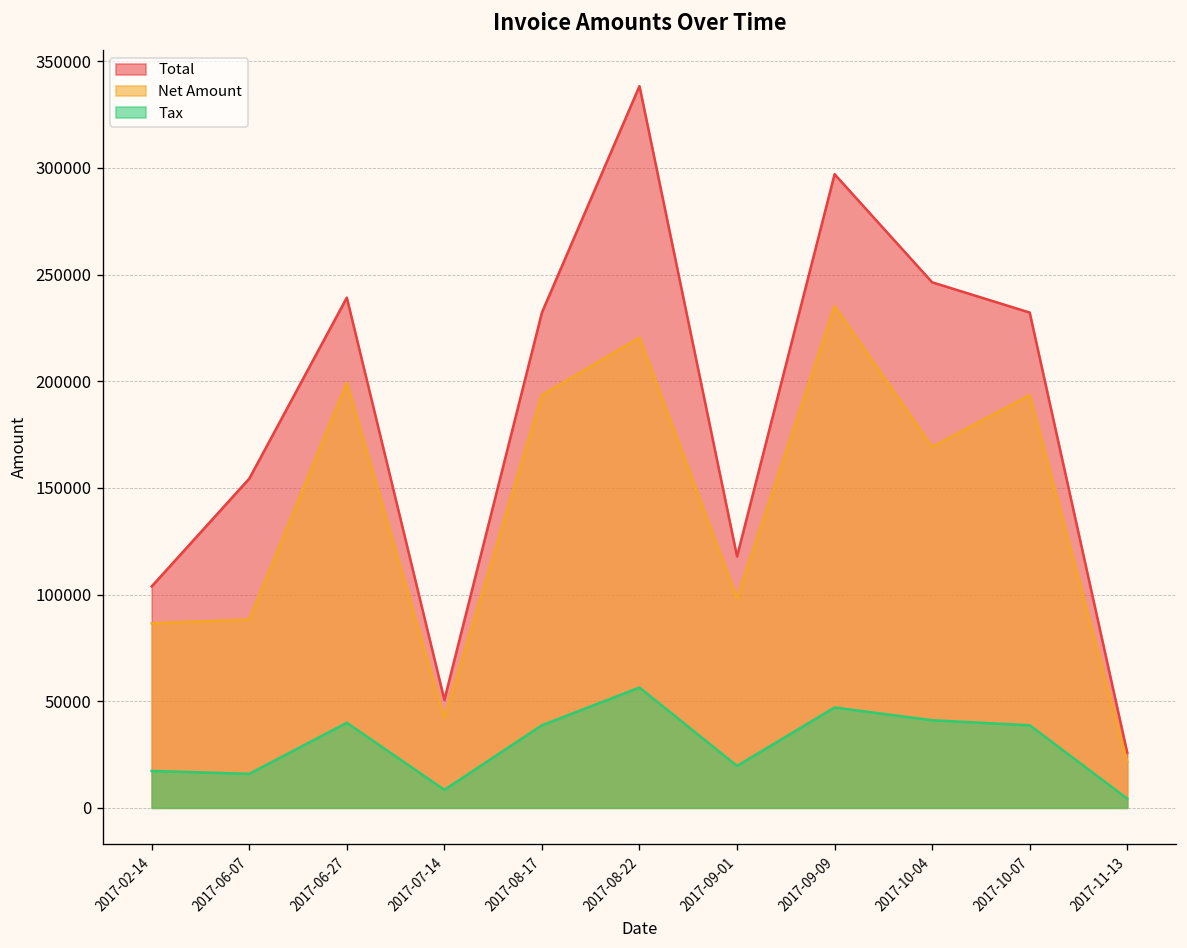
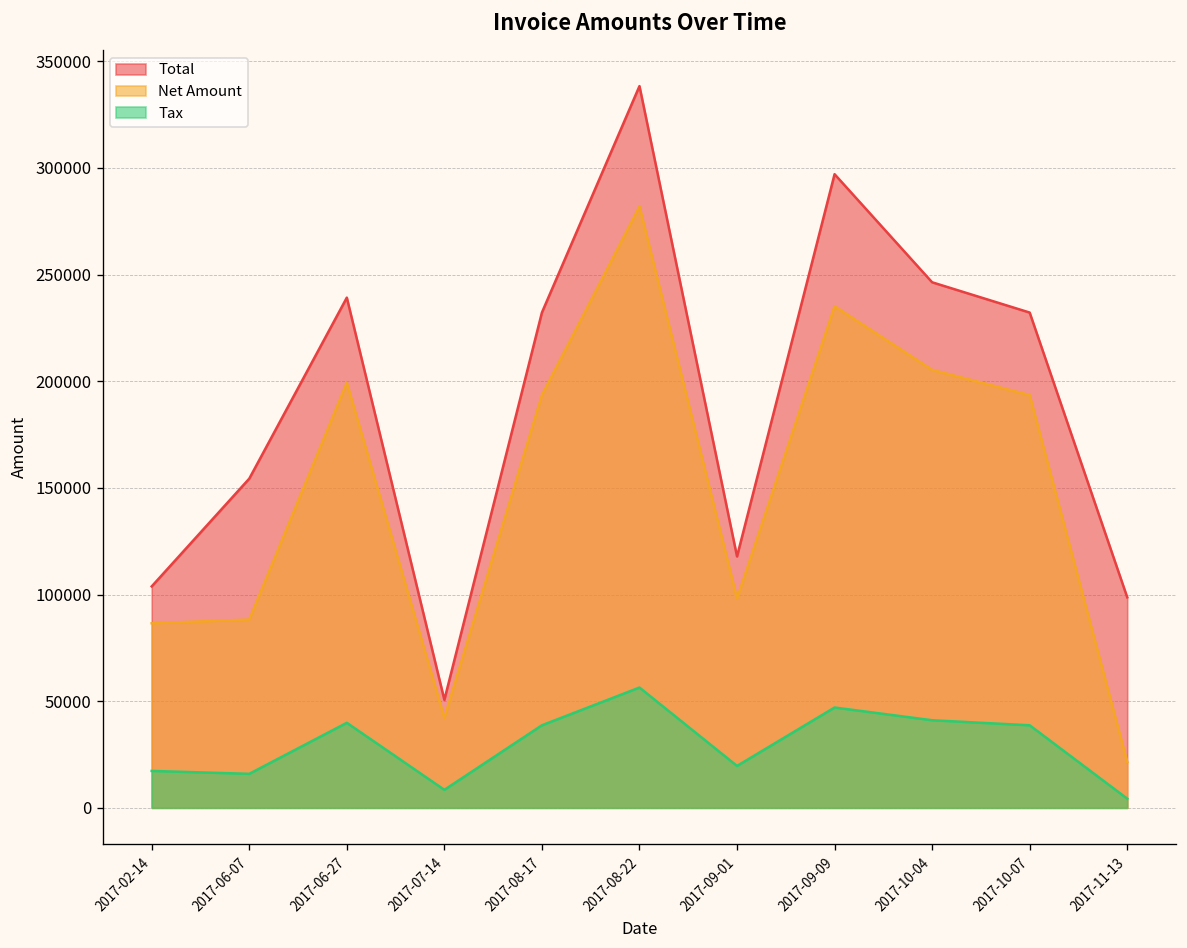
  {
    "Total": {
      "2017-02-14": 104000,
      "2017-06-07": 154000,
      "2017-06-27": 239000,
      "2017-07-14": 51000,
      "2017-08-17": 232000,
      "2017-08-22": 338000,
      "2017-09-01": 118000,
      "2017-09-09": 297000,
      "2017-10-04": 246000,
      "2017-10-07": 232000,
-     "2017-11-13": 26000
+     "2017-11-13": 99000
    },
    "Net Amount": {
      "2017-02-14": 87000,
      "2017-06-07": 88000,
      "2017-06-27": 199000,
      "2017-07-14": 42000,
      "2017-08-17": 194000,
-     "2017-08-22": 220000,
+     "2017-08-22": 282000,
      "2017-09-01": 98000,
      "2017-09-09": 235000,
-     "2017-10-04": 169000,
+     "2017-10-04": 205000,
      "2017-10-07": 193000,
      "2017-11-13": 22000
    },
    "Tax": {
      "2017-02-14": 17000,
      "2017-06-07": 16000,
      "2017-06-27": 40000,
      "2017-07-14": 8000,
      "2017-08-17": 39000,
      "2017-08-22": 56000,
      "2017-09-01": 20000,
      "2017-09-09": 47000,
      "2017-10-04": 41000,
      "2017-10-07": 39000,
      "2017-11-13": 4000
    }
  }
